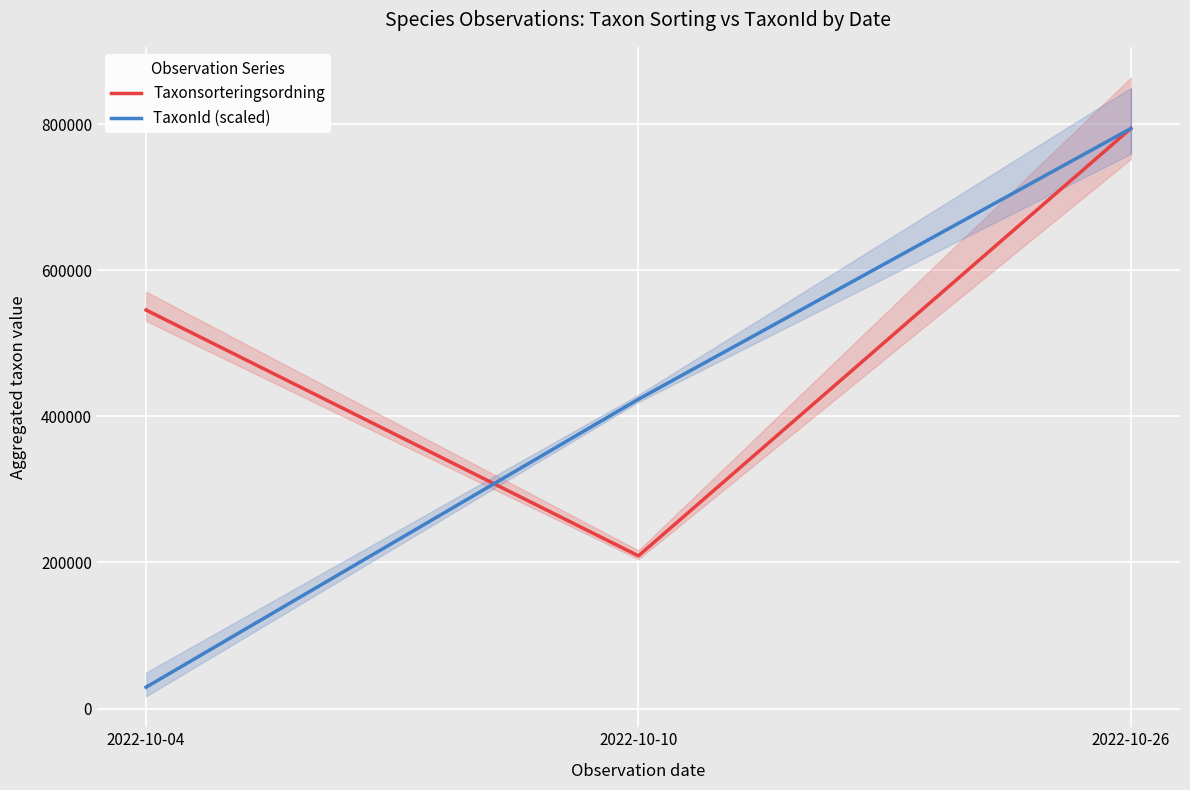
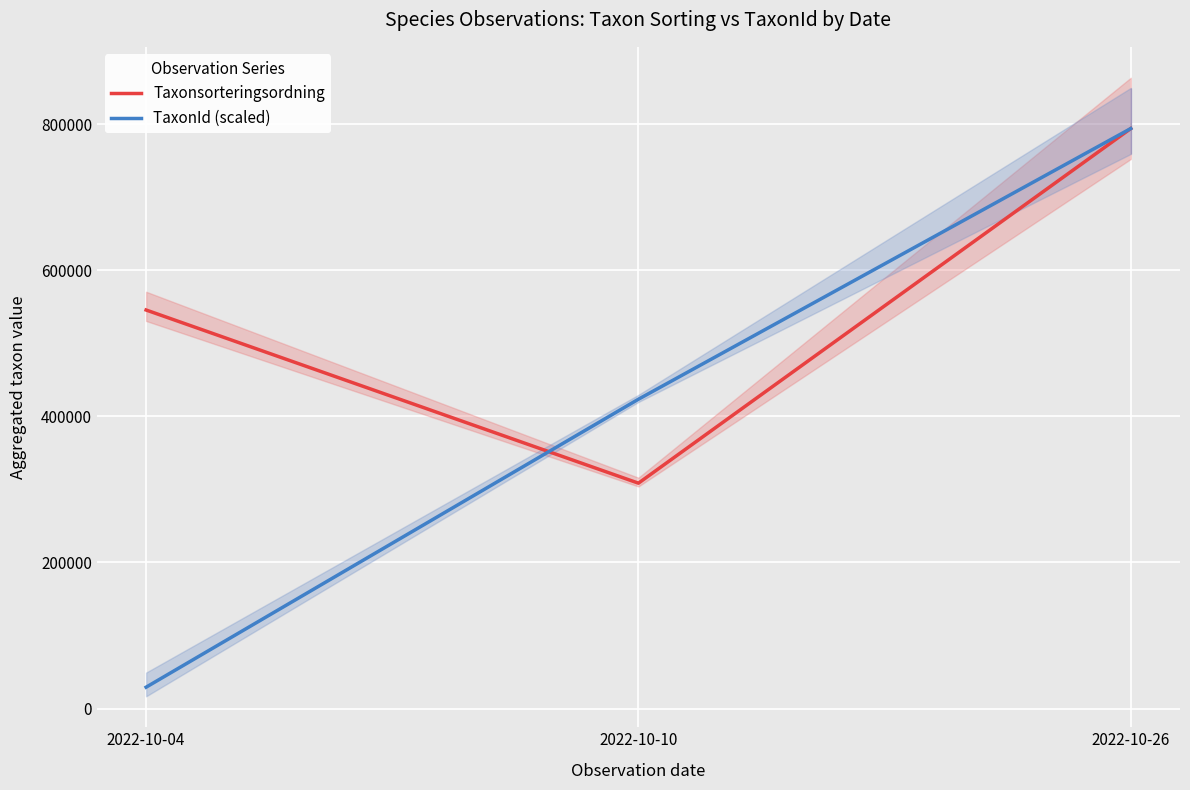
  {
    "Taxonsorteringsordning": {
      "2022-10-04": 550000,
-     "2022-10-10": 210000
+     "2022-10-10": 310000
    }
  }
